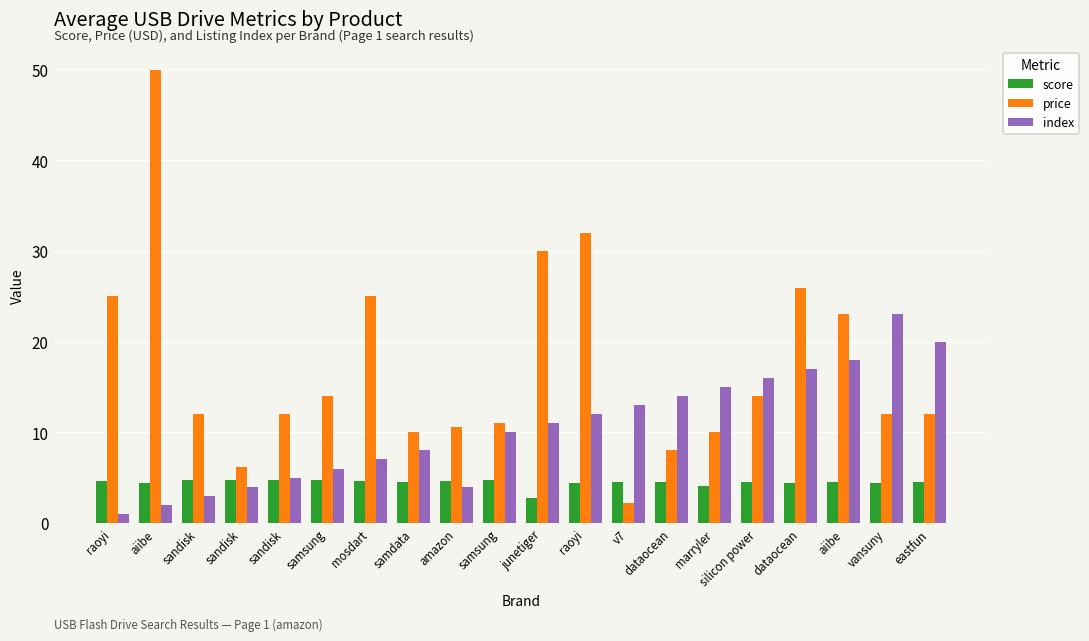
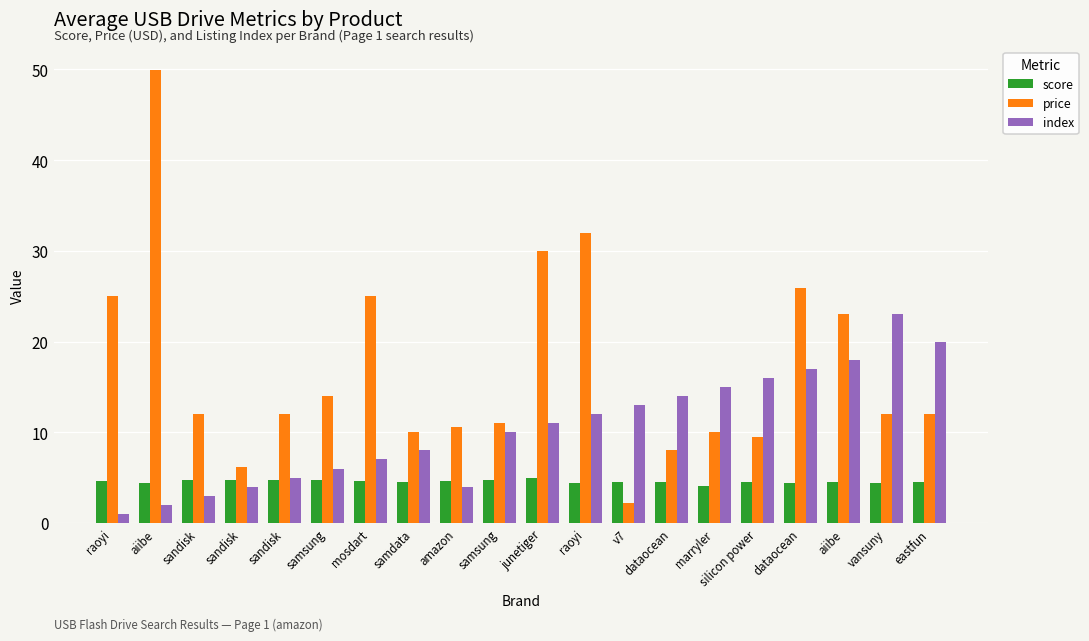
  {
    "score": {
      "mosdart": 5,
      "samdata": 5,
      "amazon": 5,
-     "junetiger": 3,
+     "junetiger": 5,
      "v7": 5,
      "marryler": 4,
      "silicon power": 5,
      "vansuny": 4,
      "eastfun": 5
    },
    "price": {
      "mosdart": 25,
      "samdata": 10,
      "amazon": 11,
      "junetiger": 30,
      "v7": 2,
      "marryler": 10,
-     "silicon power": 14,
+     "silicon power": 9,
      "vansuny": 12,
      "eastfun": 12
    },
    "index": {
      "mosdart": 7,
      "samdata": 8,
      "amazon": 4,
      "junetiger": 11,
      "v7": 13,
      "marryler": 15,
      "silicon power": 16,
      "vansuny": 23,
      "eastfun": 20
    }
  }
